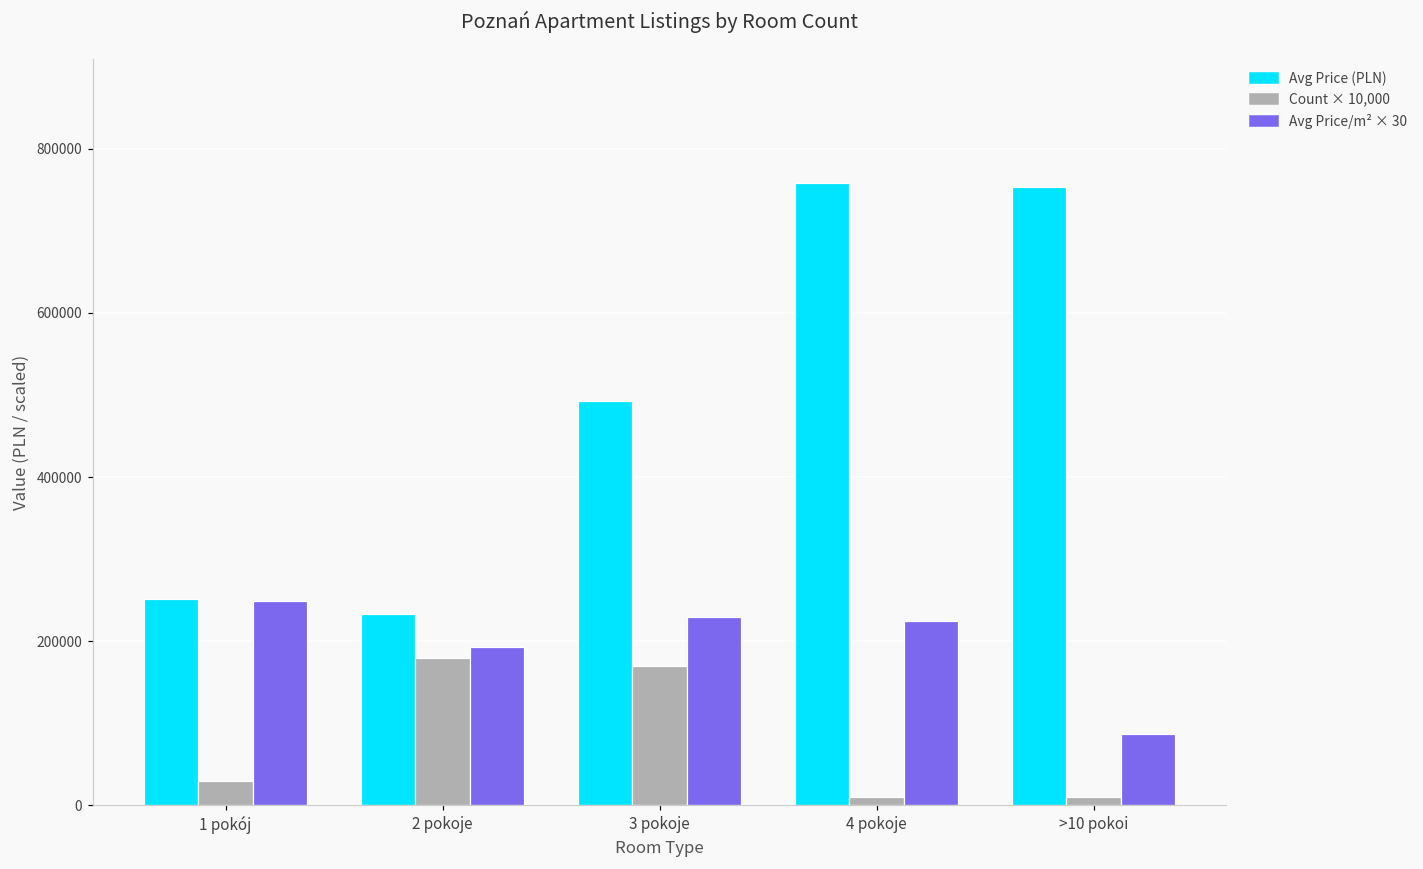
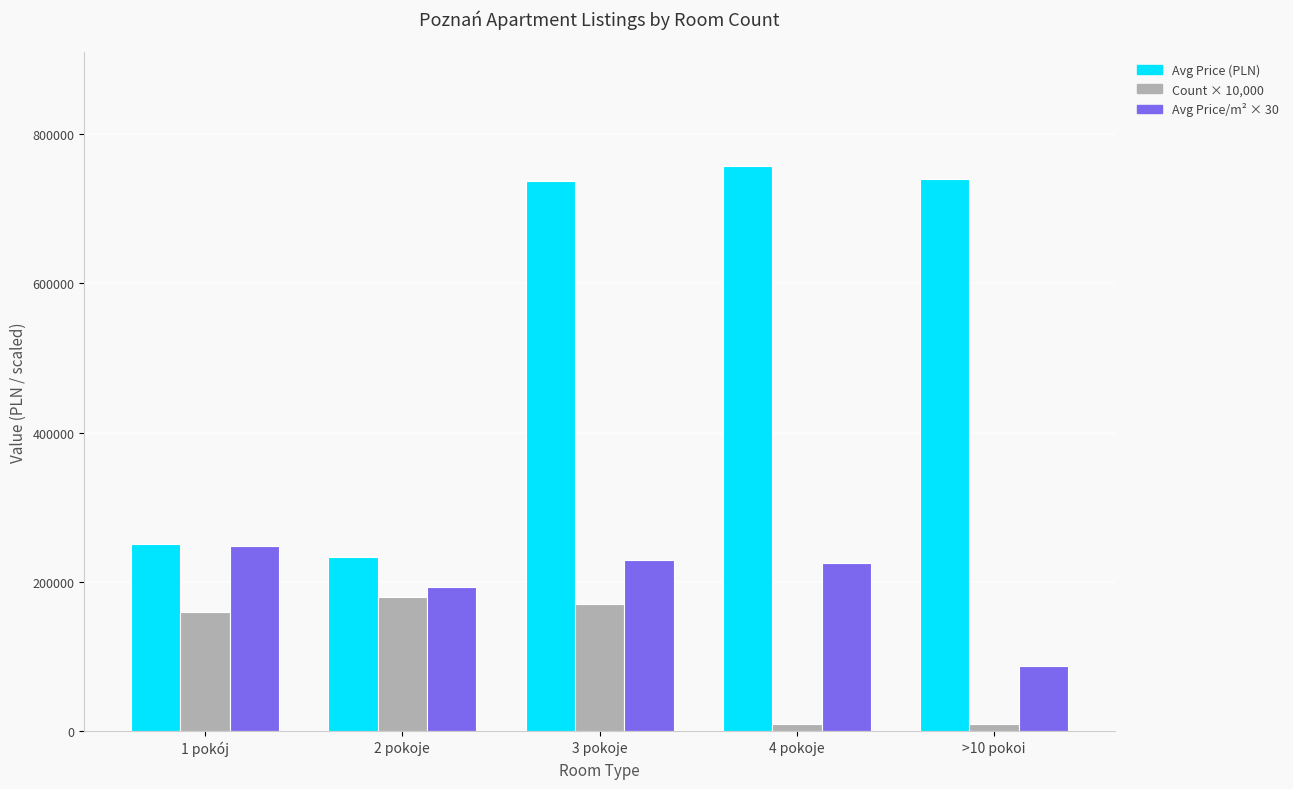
  {
    "Avg Price (PLN)": {
      "1 pokój": 250000,
      "2 pokoje": 230000,
-     "3 pokoje": 490000,
+     "3 pokoje": 740000,
      "4 pokoje": 760000,
-     ">10 pokoi": 750000
+     ">10 pokoi": 740000
    },
    "Count × 10,000": {
-     "1 pokój": 30000,
+     "1 pokój": 160000,
      "2 pokoje": 180000,
      "3 pokoje": 170000,
      "4 pokoje": 10000,
      ">10 pokoi": 10000
    },
    "Avg Price/m² × 30": {
      "1 pokój": 250000,
      "2 pokoje": 190000,
      "3 pokoje": 230000,
      "4 pokoje": 230000,
      ">10 pokoi": 90000
    }
  }
